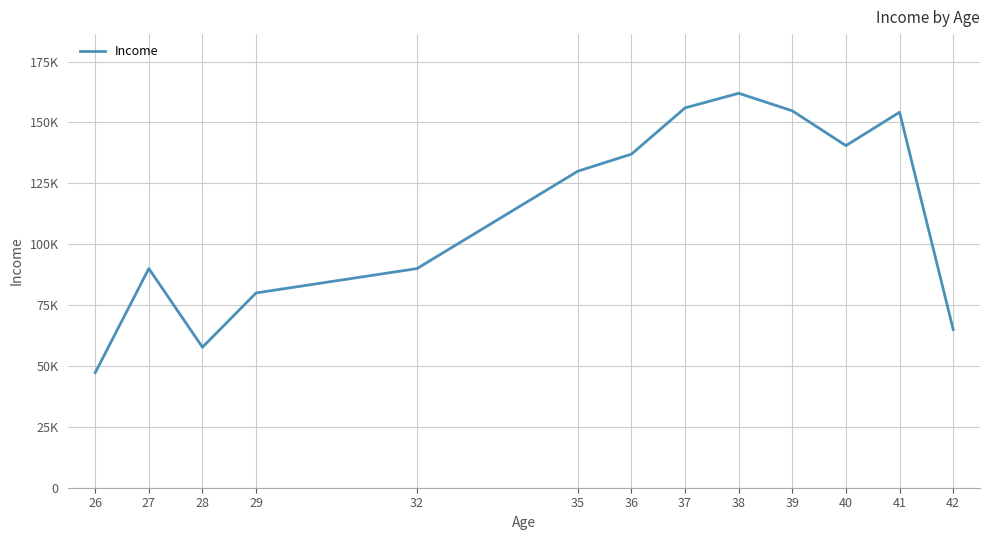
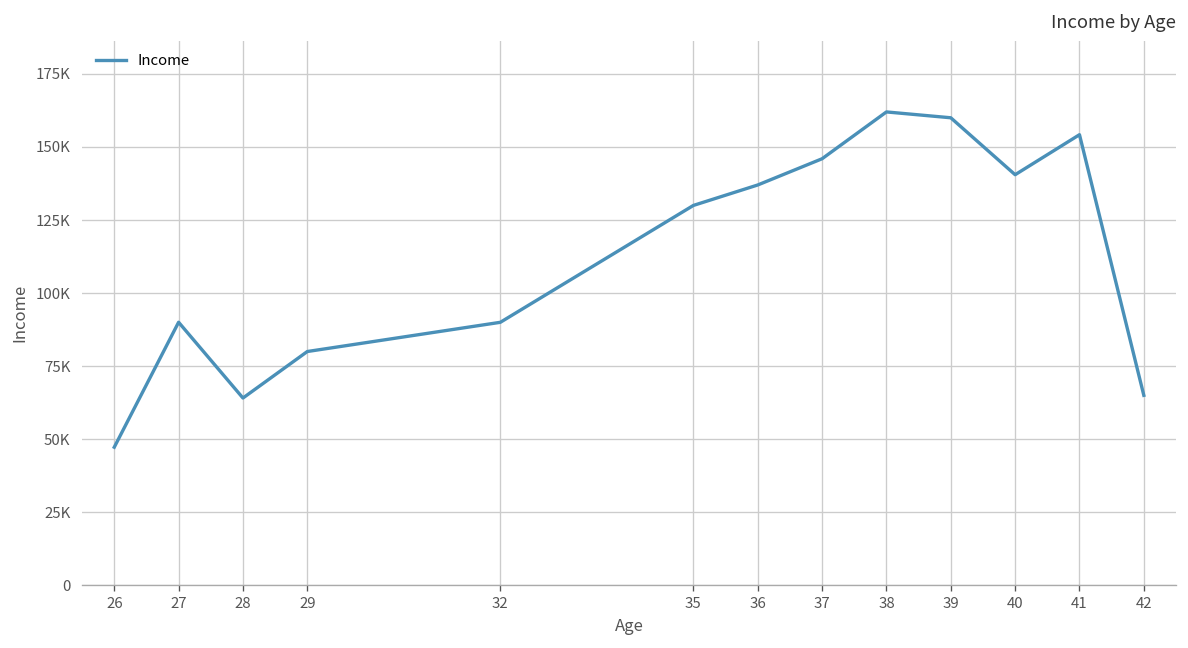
  {
    "26": 47000,
    "27": 90000,
-   "28": 58000,
+   "28": 64000,
    "29": 80000,
    "32": 90000,
    "35": 130000,
    "36": 137000,
-   "37": 156000,
+   "37": 146000,
    "38": 162000,
-   "39": 155000,
+   "39": 160000,
    "40": 141000,
    "41": 154000,
    "42": 65000
  }
